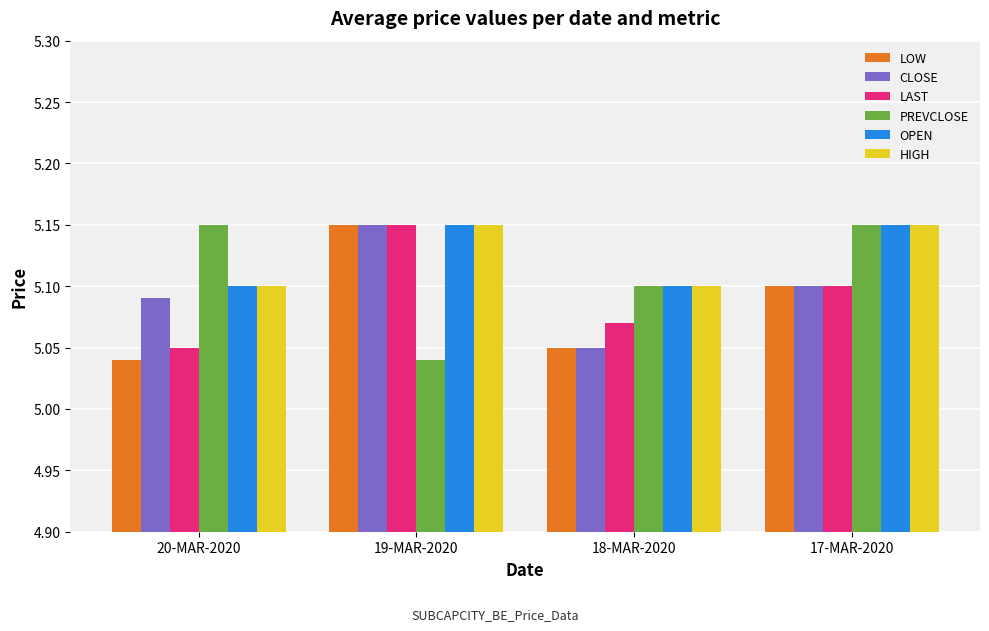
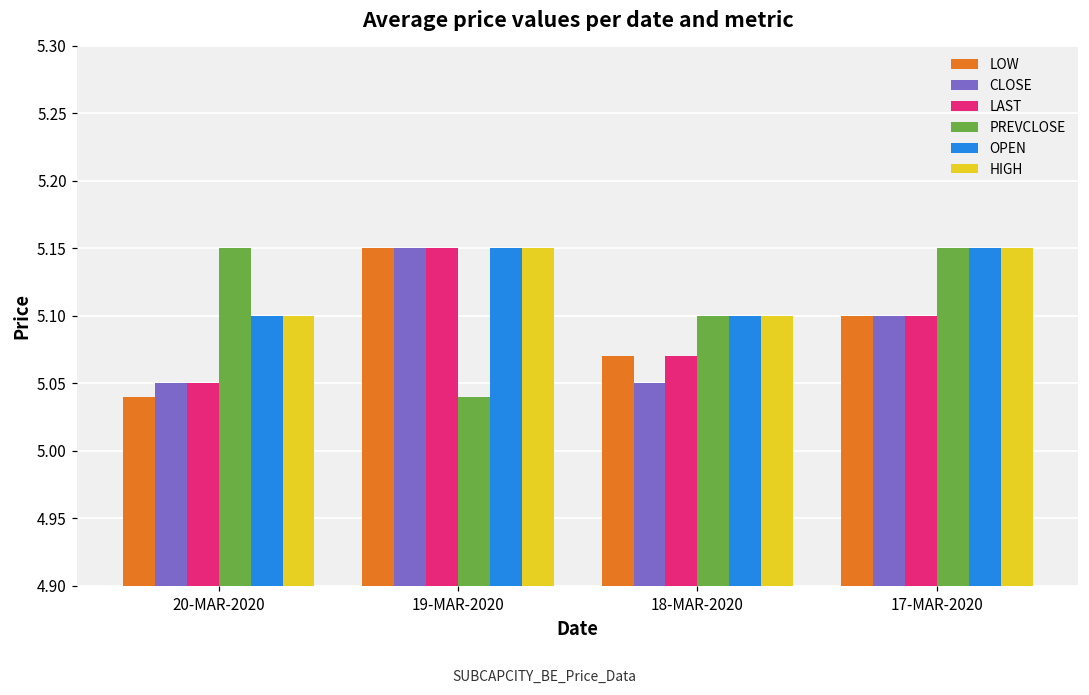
  {
    "LOW": {
      "20-MAR-2020": 5.04,
      "19-MAR-2020": 5.15,
-     "18-MAR-2020": 5.05,
+     "18-MAR-2020": 5.07,
      "17-MAR-2020": 5.10
    },
    "CLOSE": {
-     "20-MAR-2020": 5.09,
+     "20-MAR-2020": 5.05,
      "19-MAR-2020": 5.15,
      "18-MAR-2020": 5.05,
      "17-MAR-2020": 5.10
    },
    "LAST": {
      "20-MAR-2020": 5.05,
      "19-MAR-2020": 5.15,
      "18-MAR-2020": 5.07,
      "17-MAR-2020": 5.10
    },
    "PREVCLOSE": {
      "20-MAR-2020": 5.15,
      "19-MAR-2020": 5.04,
      "18-MAR-2020": 5.10,
      "17-MAR-2020": 5.15
    },
    "OPEN": {
      "20-MAR-2020": 5.10,
      "19-MAR-2020": 5.15,
      "18-MAR-2020": 5.10,
      "17-MAR-2020": 5.15
    },
    "HIGH": {
      "20-MAR-2020": 5.10,
      "19-MAR-2020": 5.15,
      "18-MAR-2020": 5.10,
      "17-MAR-2020": 5.15
    }
  }
